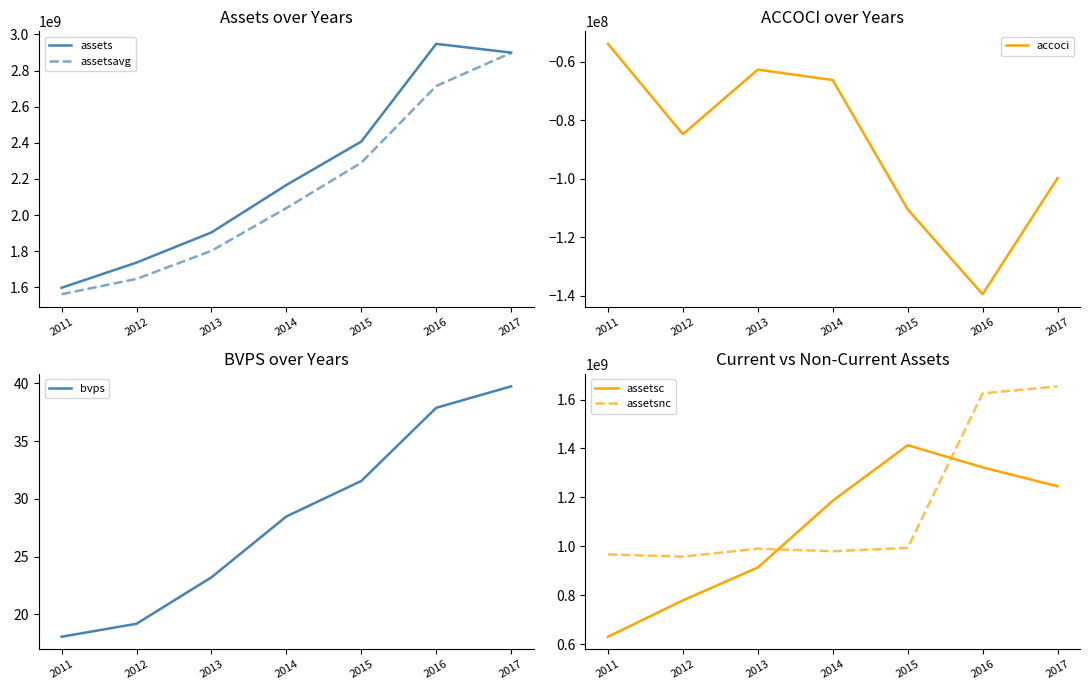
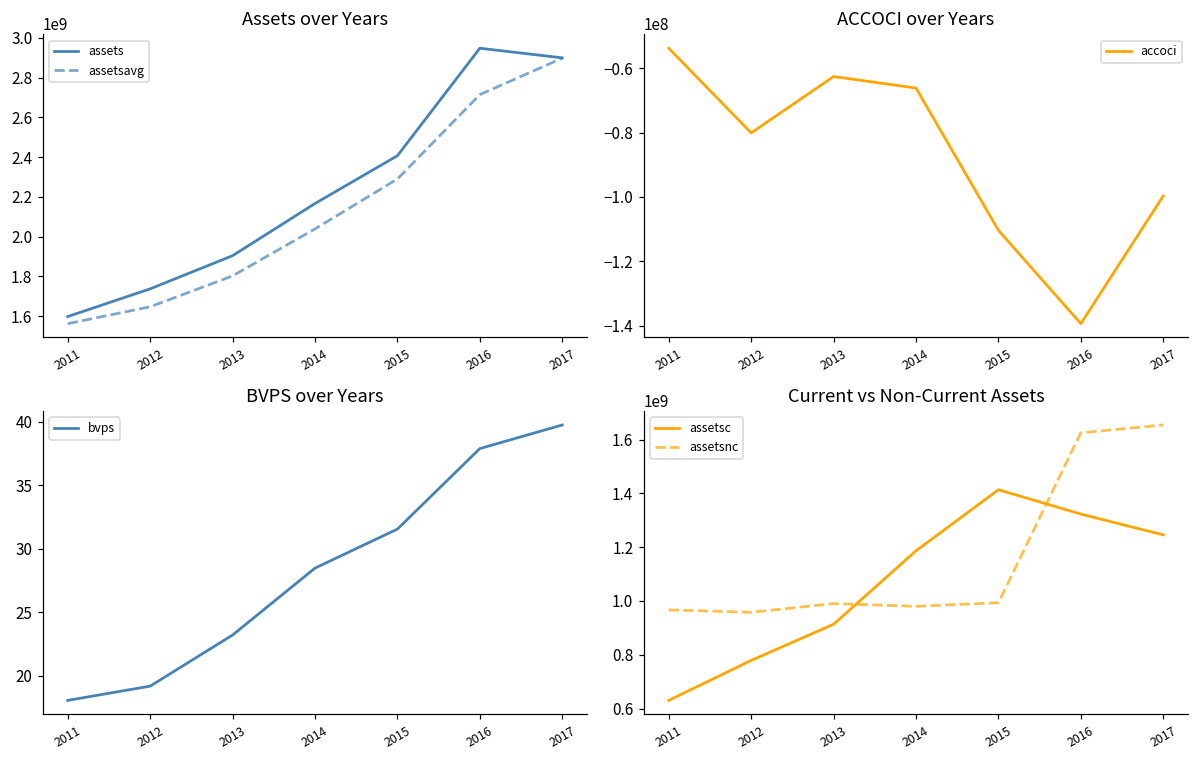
  {
    "ACCOCI over Years": {
      "2011": -54000000,
-     "2012": -85000000,
+     "2012": -80000000,
      "2013": -63000000,
      "2014": -66000000,
      "2015": -110000000,
      "2016": -139000000,
      "2017": -100000000
    },
    "BVPS over Years": {
      "2011": 18.1,
      "2012": 19.2,
      "2013": 23.2,
      "2014": 28.5,
      "2015": 31.6,
      "2016": 37.9,
      "2017": 39.8
    }
  }
